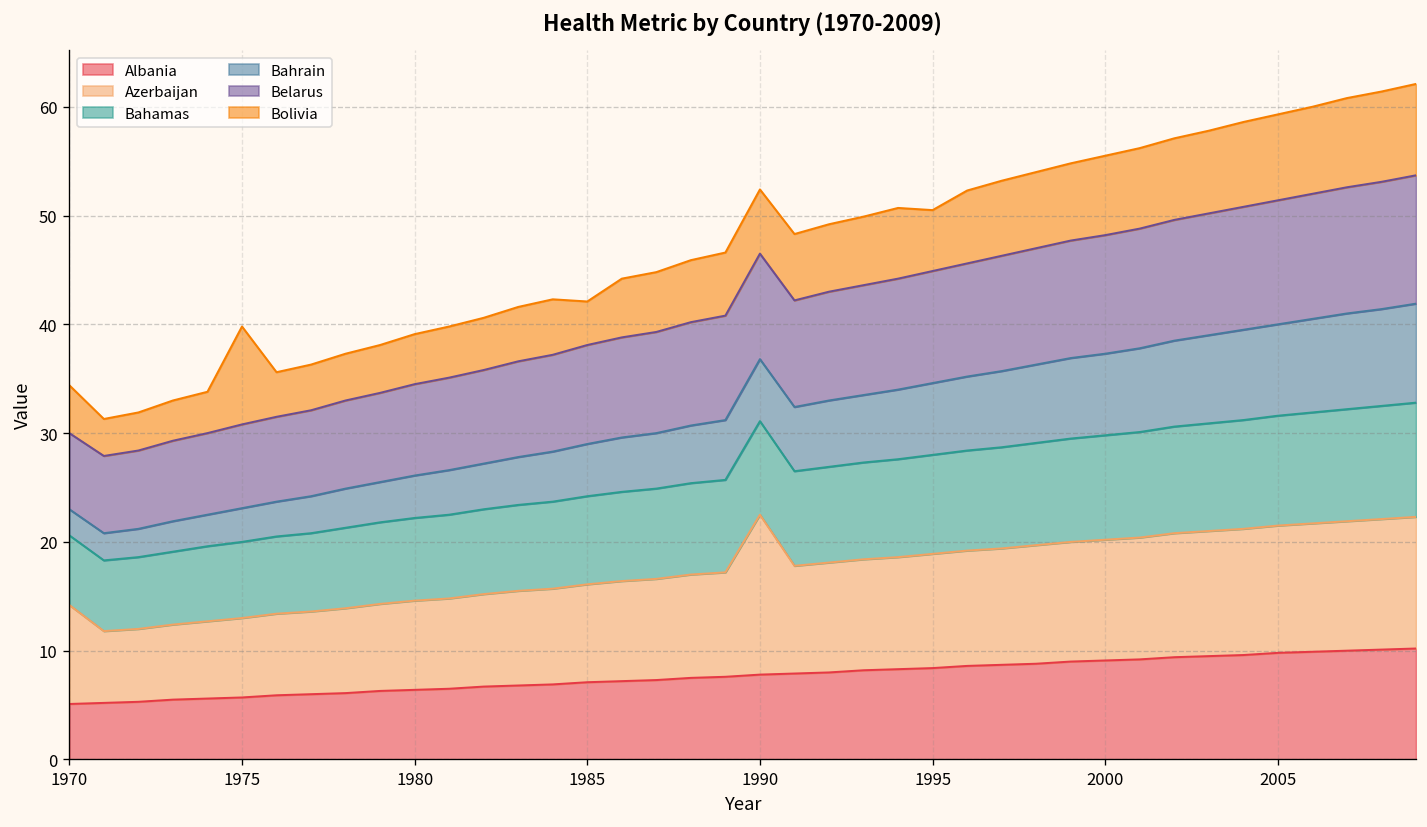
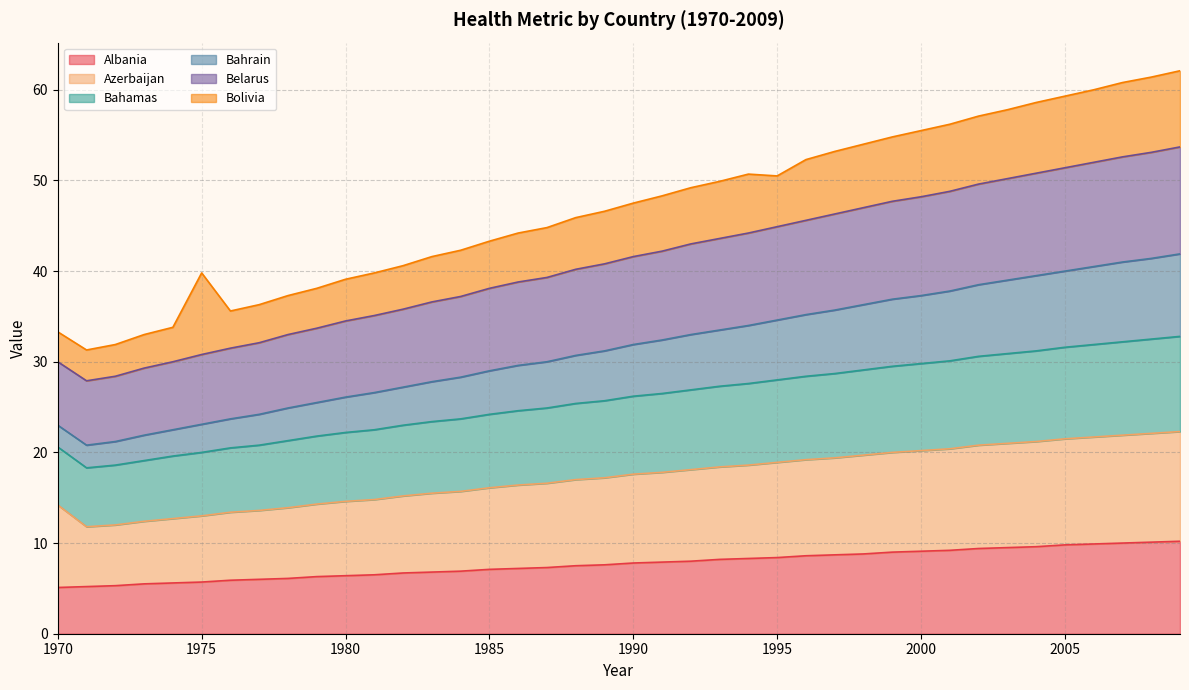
  {
    "Albania": {
      "1970": 5,
      "1975": 6,
      "1980": 6,
      "1985": 7,
      "1990": 8,
      "1995": 8,
      "2000": 9,
      "2005": 10
    },
    "Azerbaijan": {
      "1970": 9,
      "1975": 7,
      "1980": 8,
      "1985": 9,
-     "1990": 15,
+     "1990": 10,
      "1995": 10,
      "2000": 11,
      "2005": 12
    },
    "Bolivia": {
-     "1970": 4,
+     "1970": 3,
      "1975": 9,
      "1980": 5,
-     "1985": 4,
+     "1985": 5,
      "1990": 6,
      "1995": 6,
      "2000": 7,
      "2005": 8
    }
  }
